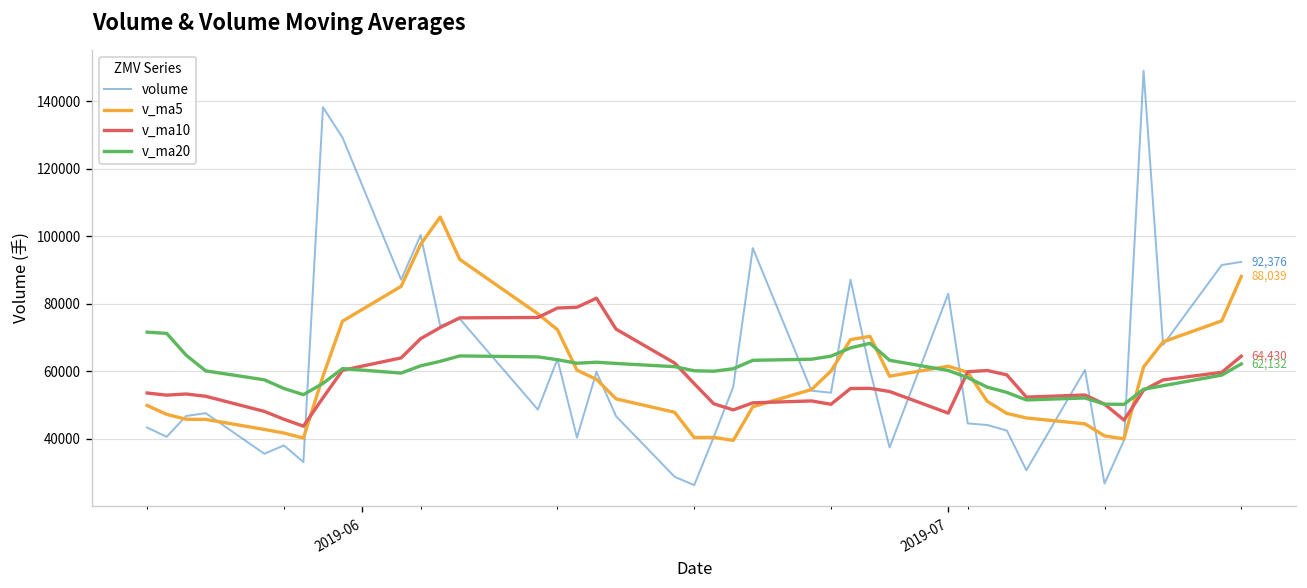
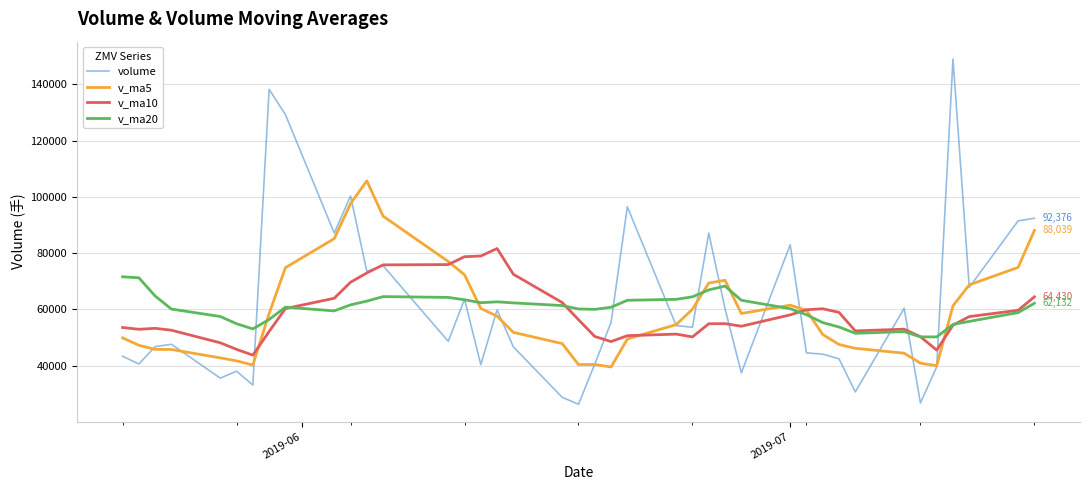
  {
    "volume": {
      "2019-07": 83000
    },
    "v_ma5": {
      "2019-07": 61000
    },
    "v_ma10": {
-     "2019-07": 48000
+     "2019-07": 58000
    },
    "v_ma20": {
      "2019-07": 60000
    }
  }
